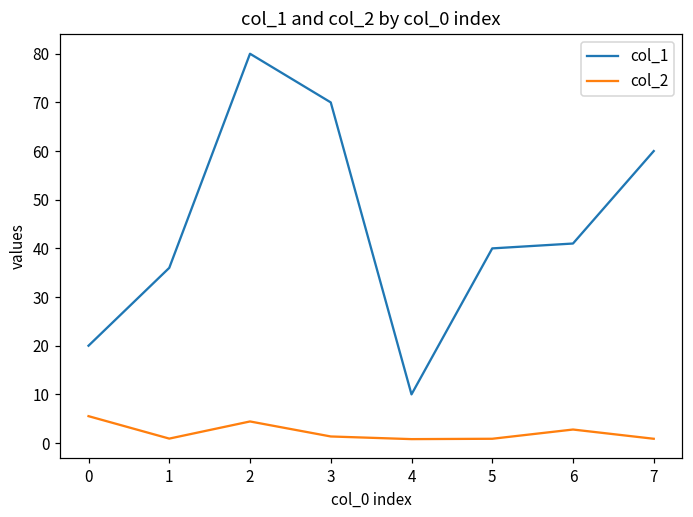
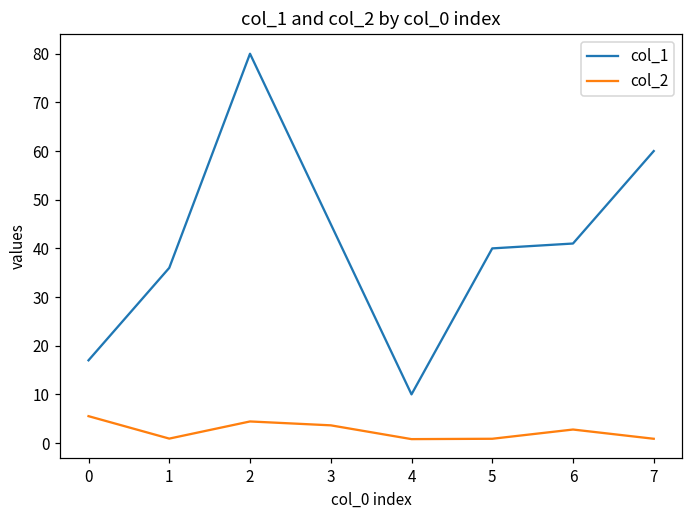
  {
    "col_1": {
-     "0": 20,
+     "0": 17,
      "1": 36,
      "2": 80,
-     "3": 70,
+     "3": 45,
      "4": 10,
      "5": 40,
      "6": 41,
      "7": 60
    },
    "col_2": {
      "0": 6,
      "1": 1,
      "2": 4,
-     "3": 1,
+     "3": 4,
      "4": 1,
      "5": 1,
      "6": 3,
      "7": 1
    }
  }
